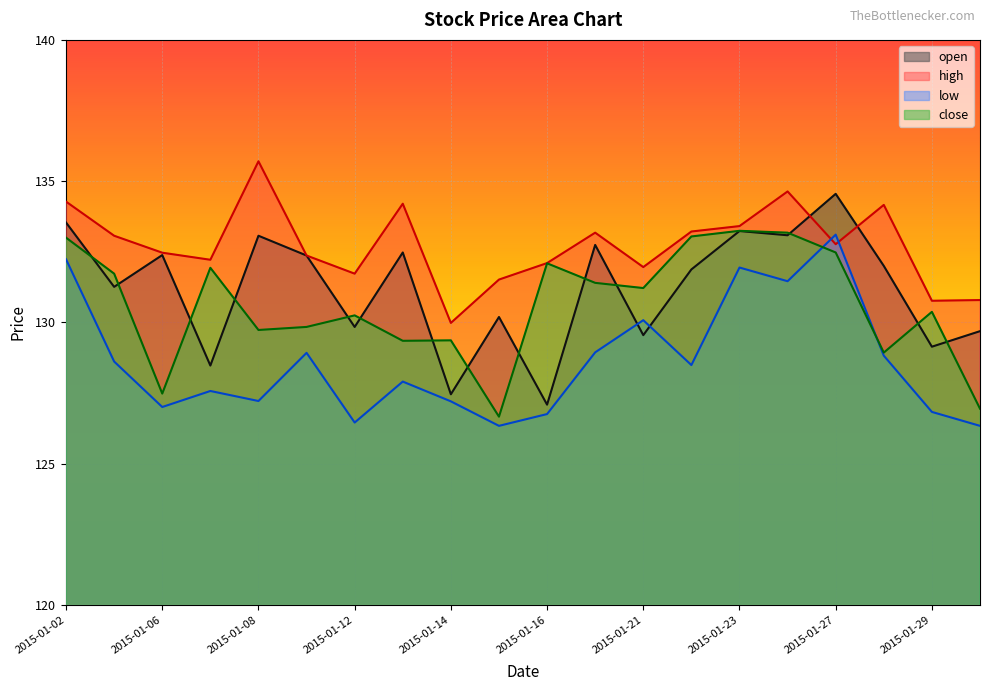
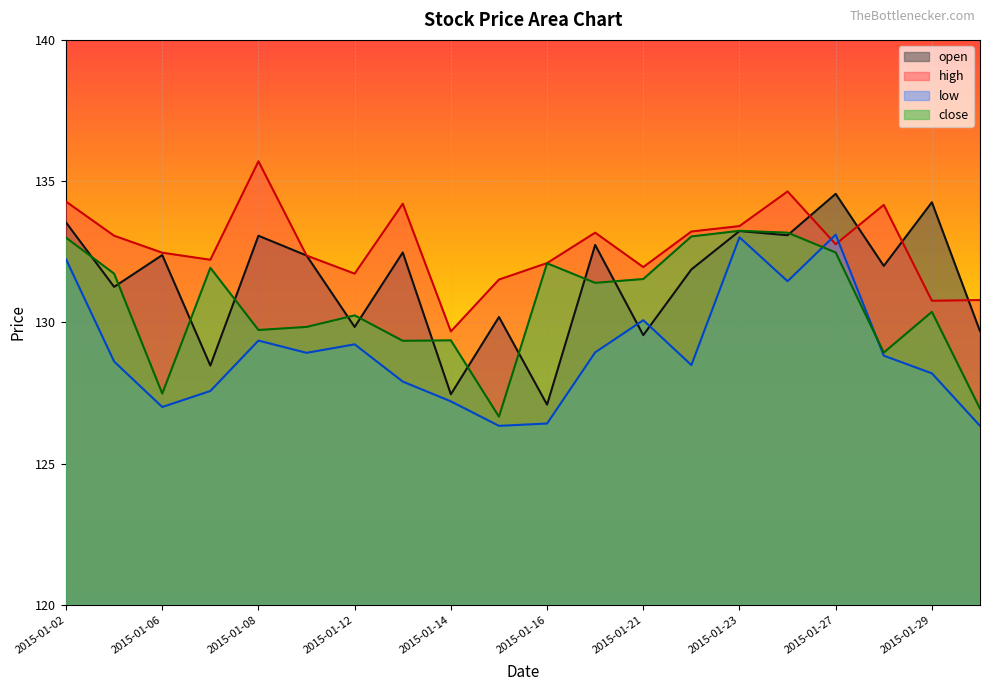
  {
    "open": {
      "2015-01-02": 133.5,
      "2015-01-08": 133.1,
      "2015-01-12": 129.8,
      "2015-01-14": 127.5,
      "2015-01-16": 127.1,
      "2015-01-21": 129.6,
      "2015-01-27": 134.6,
-     "2015-01-29": 129.1
+     "2015-01-29": 134.3
    },
    "high": {
      "2015-01-02": 134.3,
      "2015-01-08": 135.7,
      "2015-01-12": 131.7,
-     "2015-01-14": 130.0,
+     "2015-01-14": 129.7,
      "2015-01-21": 132.0,
      "2015-01-23": 133.4,
      "2015-01-27": 132.8,
      "2015-01-29": 130.8
    },
    "low": {
      "2015-01-02": 132.2,
      "2015-01-06": 127.0,
-     "2015-01-08": 127.2,
-     "2015-01-12": 126.5,
+     "2015-01-08": 129.4,
+     "2015-01-12": 129.2,
      "2015-01-14": 127.2,
-     "2015-01-16": 126.8,
+     "2015-01-16": 126.4,
      "2015-01-21": 130.1,
-     "2015-01-23": 131.9,
+     "2015-01-23": 133.0,
      "2015-01-27": 133.1,
-     "2015-01-29": 126.8
+     "2015-01-29": 128.2
    },
    "close": {
      "2015-01-02": 133.0,
      "2015-01-06": 127.5,
      "2015-01-08": 129.7,
      "2015-01-12": 130.3,
      "2015-01-14": 129.4,
-     "2015-01-21": 131.2,
+     "2015-01-21": 131.5,
      "2015-01-27": 132.5,
      "2015-01-29": 130.4
    }
  }
